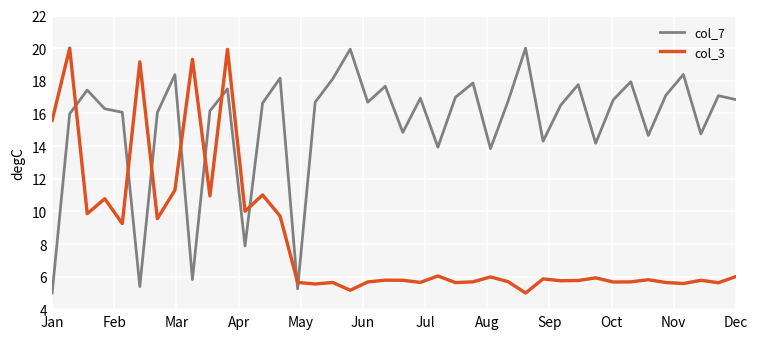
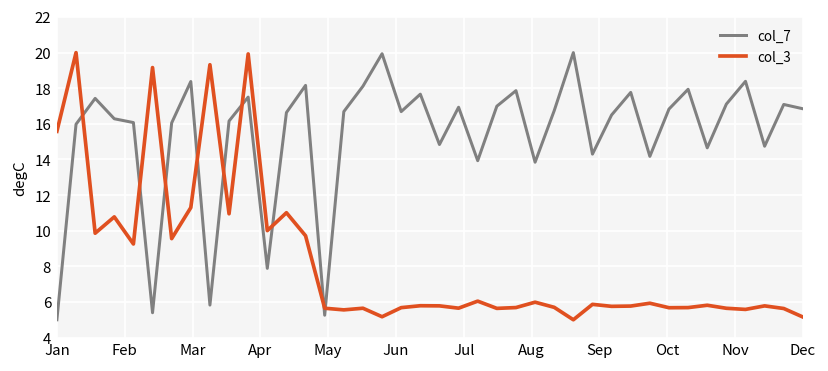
  {
    "col_7": {
      "Jan": 5.0,
      "Dec": 16.8
    },
    "col_3": {
      "Jan": 15.6,
-     "Dec": 6.0
+     "Dec": 5.2
    }
  }
